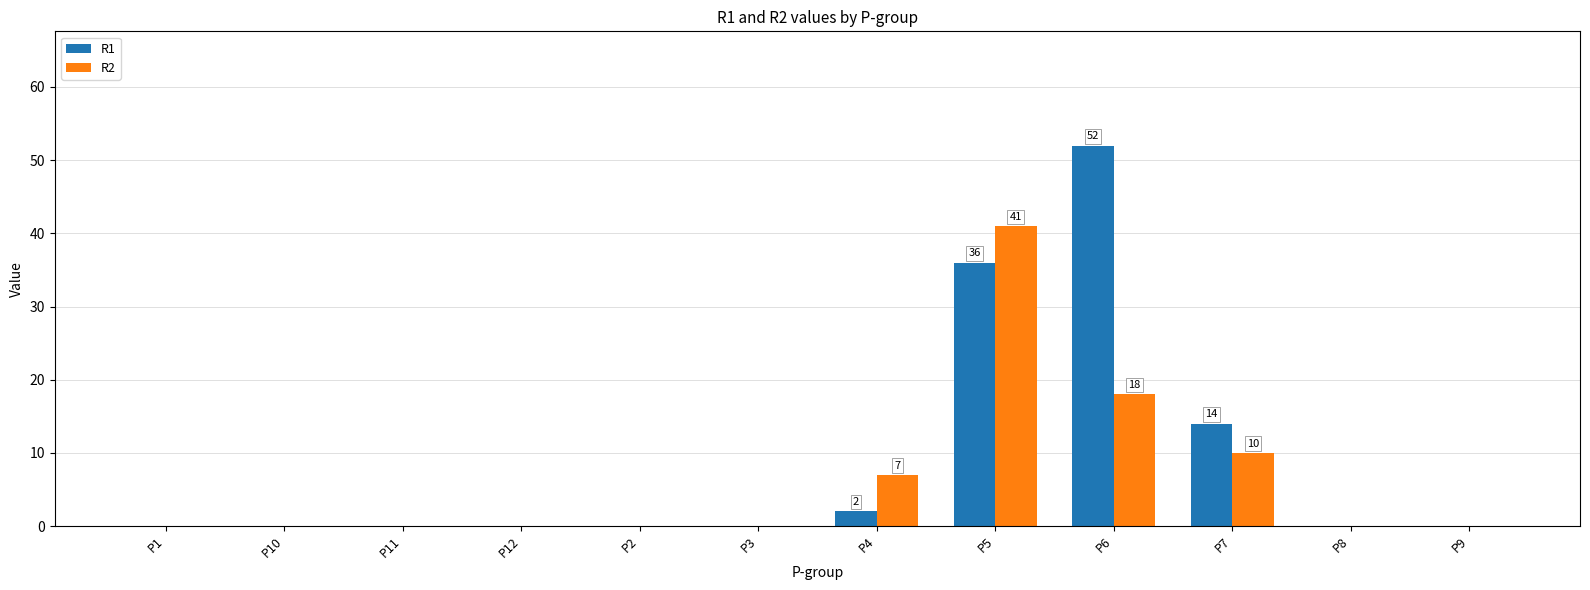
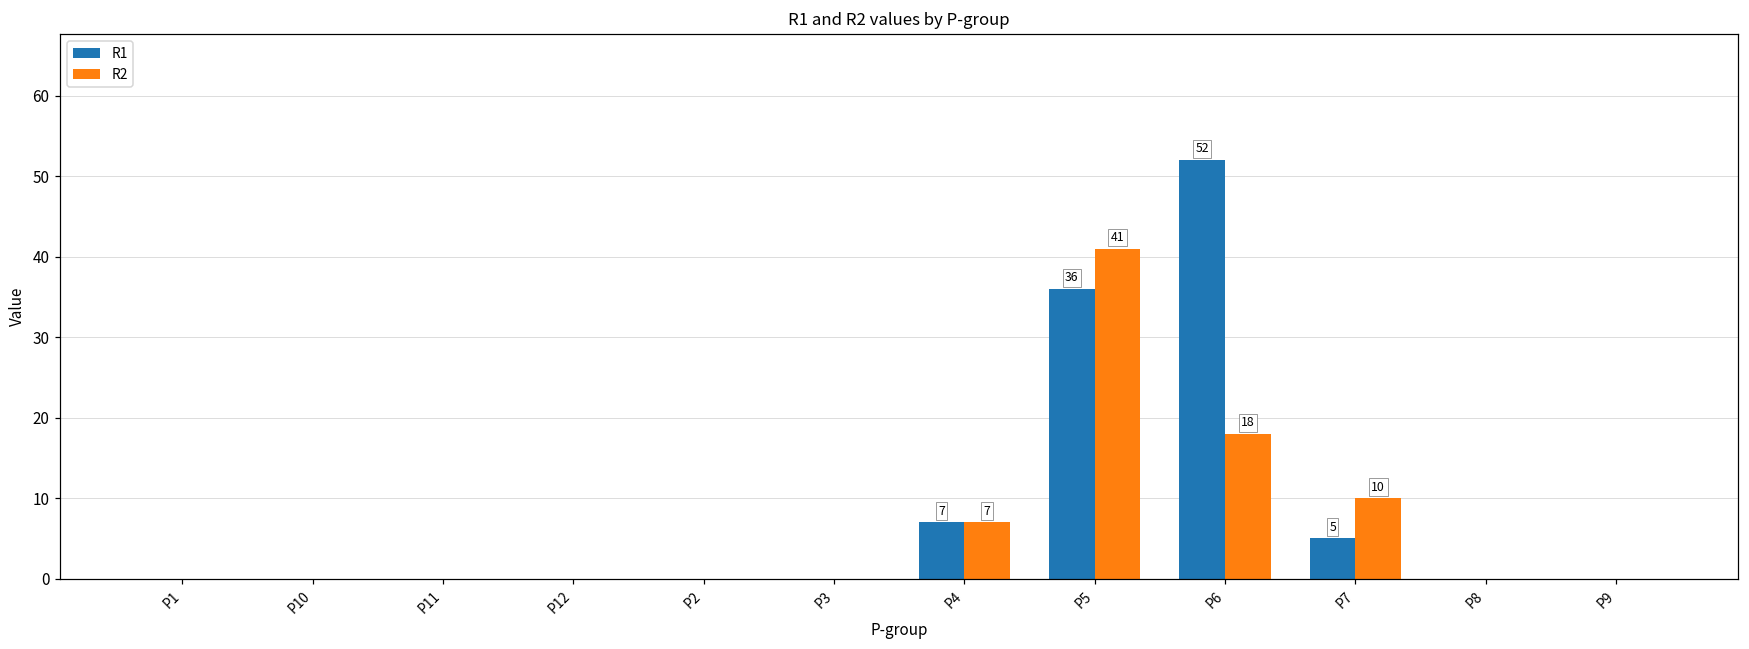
  {
    "R1": {
-     "P4": 2,
-     "P7": 14
+     "P4": 7,
+     "P7": 5
    },
    "R2": {
      "P1": 0,
      "P10": 0,
      "P11": 0,
      "P12": 0,
      "P2": 0,
      "P3": 0,
      "P8": 0,
      "P9": 0
    }
  }
